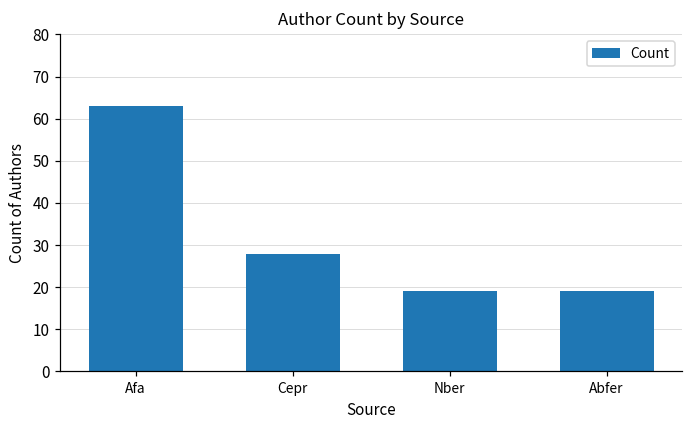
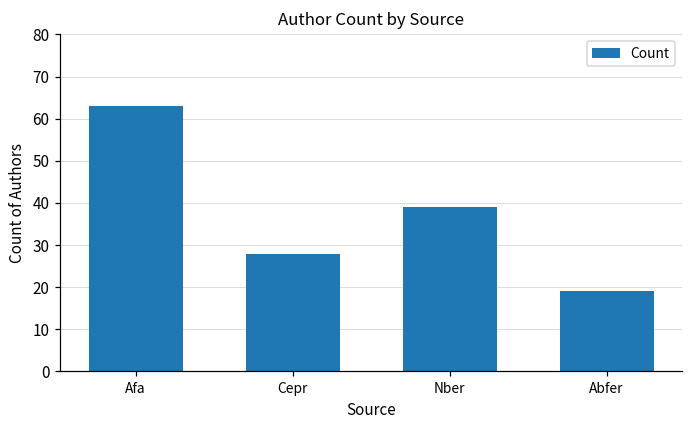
  {
    "Afa": 63,
    "Cepr": 28,
-   "Nber": 19,
+   "Nber": 39,
    "Abfer": 19
  }
